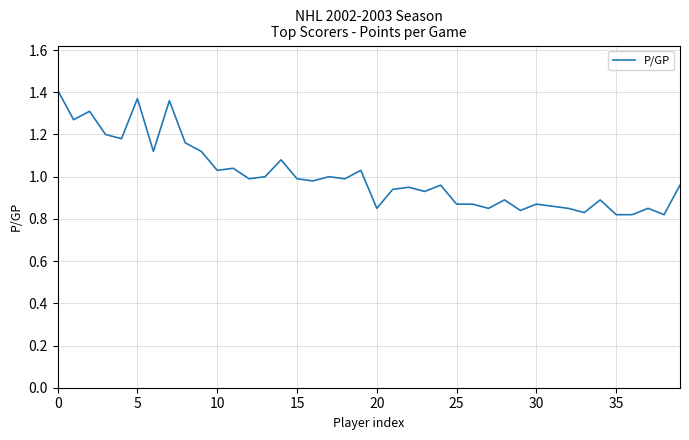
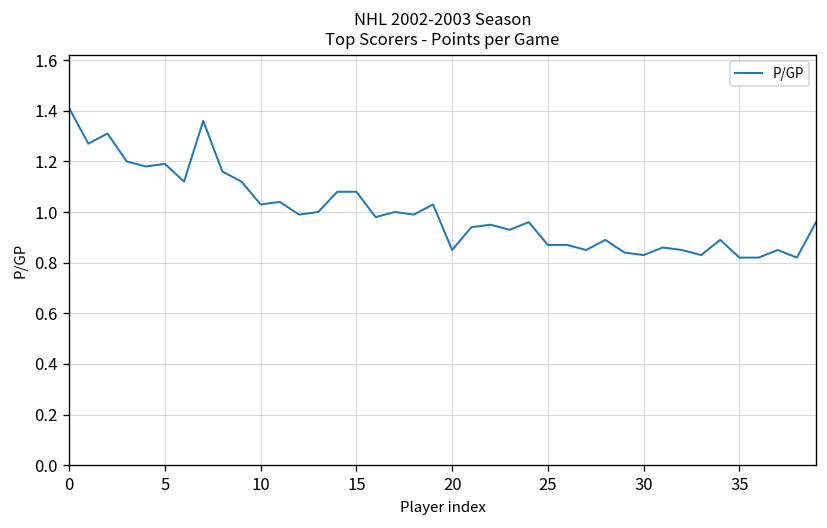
  {
    "0": 1.41,
-   "5": 1.37,
+   "5": 1.19,
    "10": 1.03,
-   "15": 0.99,
+   "15": 1.08,
    "20": 0.85,
    "25": 0.87,
-   "30": 0.87,
+   "30": 0.83,
    "35": 0.82
  }
